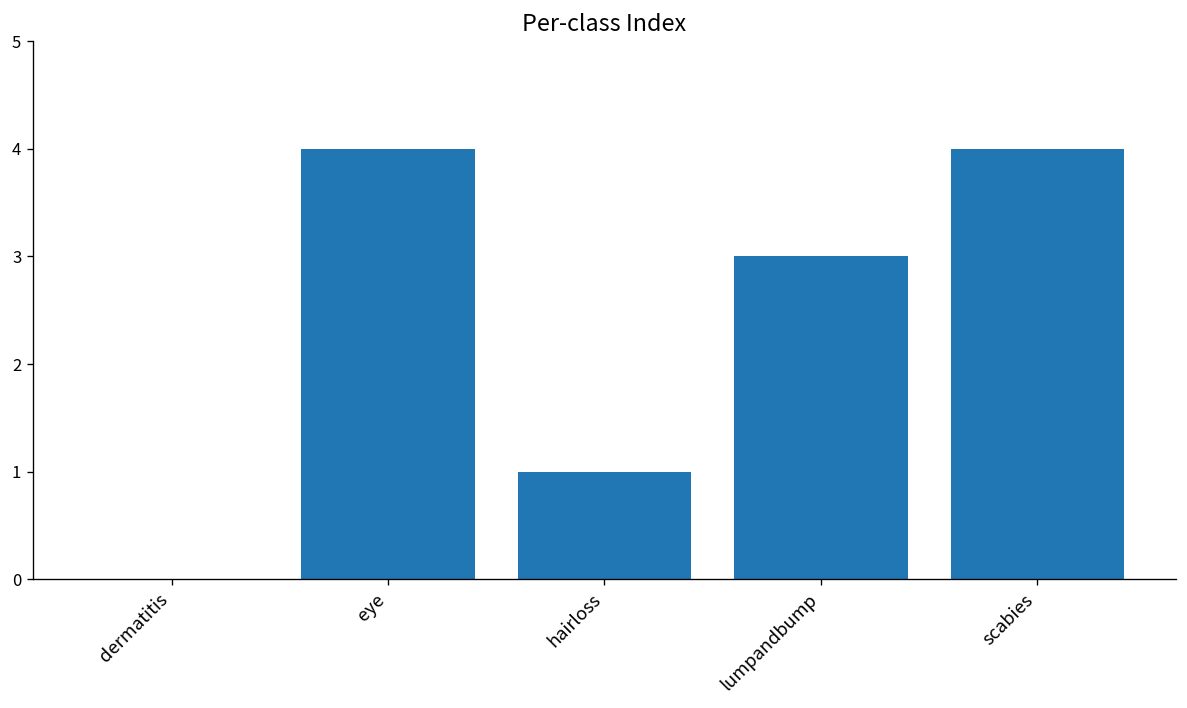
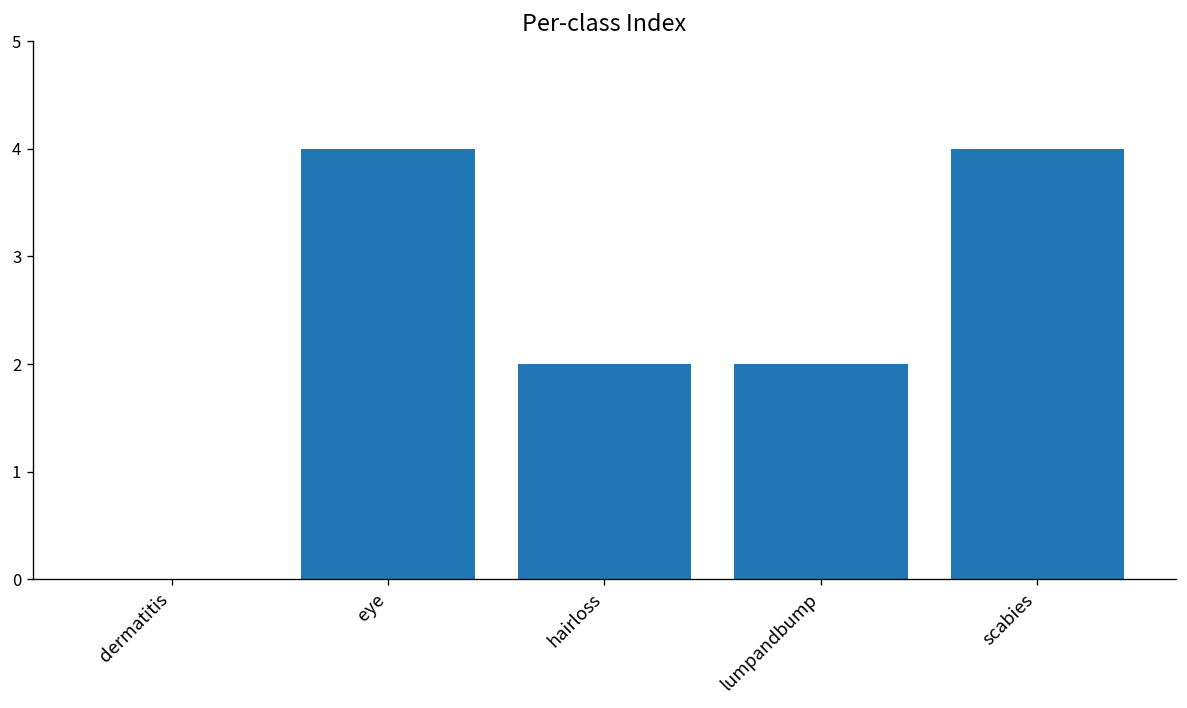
  {
    "dermatitis": 0,
    "eye": 4,
-   "hairloss": 1,
-   "lumpandbump": 3,
+   "hairloss": 2,
+   "lumpandbump": 2,
    "scabies": 4
  }
